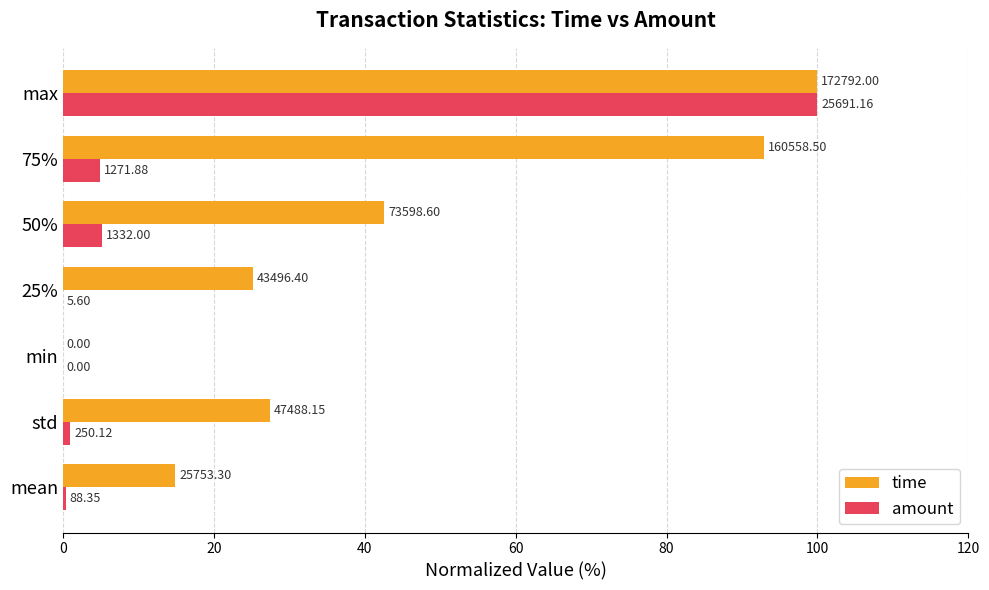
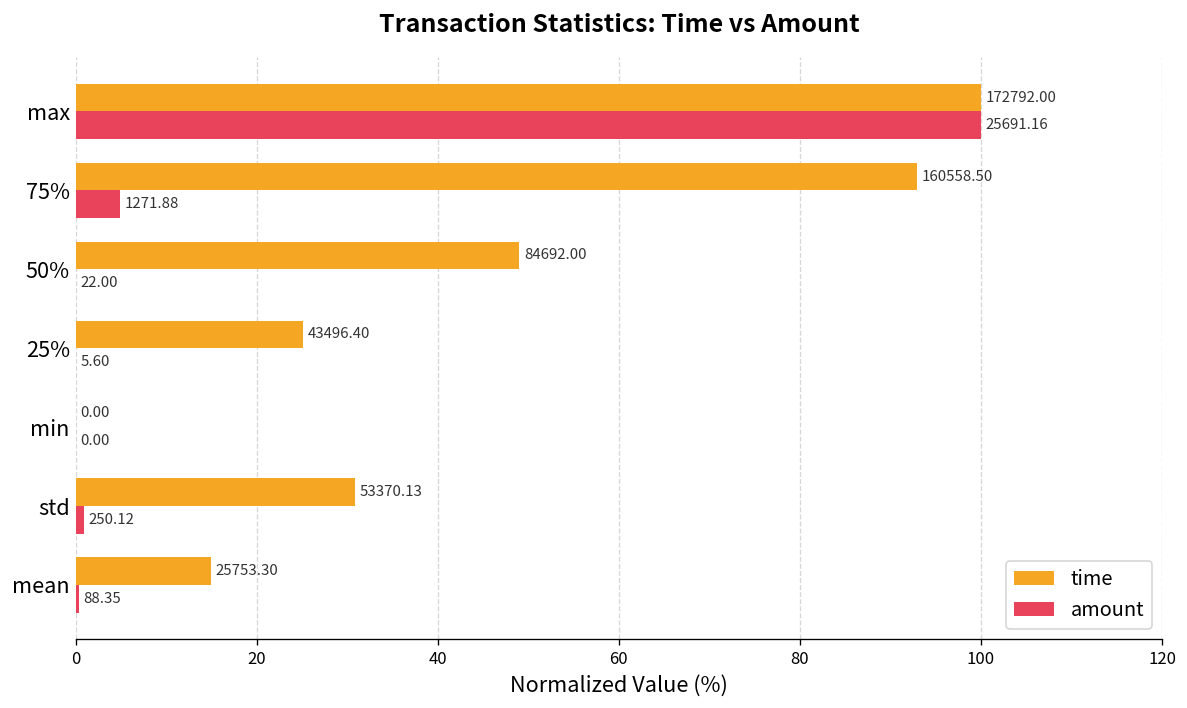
  {
    "time": {
-     "50%": 73598.60,
+     "50%": 84692.00,
      "min": 0.00,
-     "std": 47488.15
+     "std": 53370.13
    },
    "amount": {
-     "50%": 1332.00,
+     "50%": 22.00,
      "min": 0.00
    }
  }
